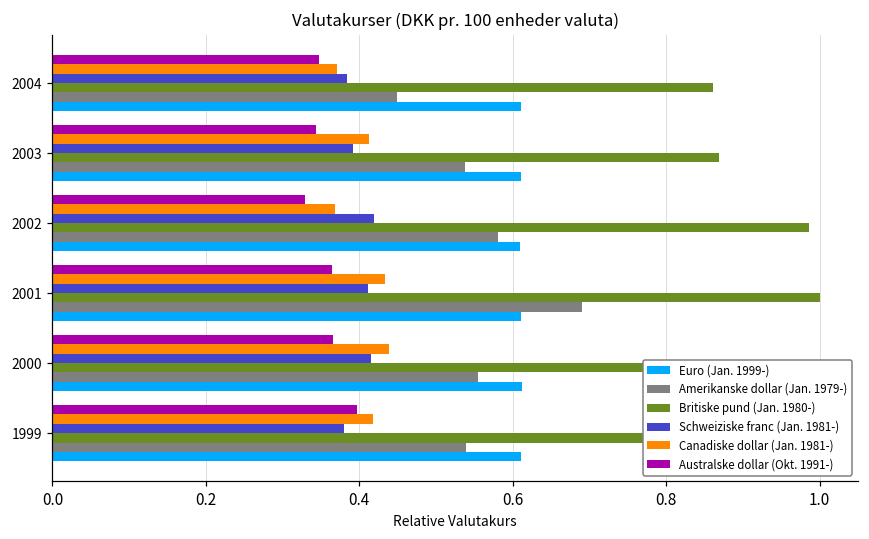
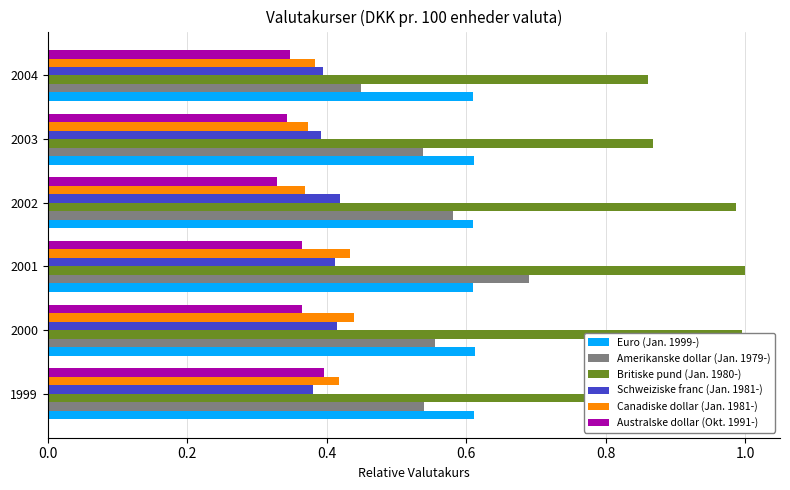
  {
    "Euro (Jan. 1999-)": {
      "2004": 0.61,
      "2003": 0.61,
      "2002": 0.61,
      "2001": 0.61,
      "2000": 0.61,
      "1999": 0.61
    },
    "Amerikanske dollar (Jan. 1979-)": {
      "2004": 0.45,
      "2003": 0.54,
      "2002": 0.58,
      "2001": 0.69,
      "2000": 0.55,
      "1999": 0.54
    },
    "Britiske pund (Jan. 1980-)": {
      "2004": 0.86,
      "2003": 0.87,
      "2002": 0.99,
      "2001": 1.00
    },
    "Schweiziske franc (Jan. 1981-)": {
-     "2004": 0.38,
+     "2004": 0.40,
      "2003": 0.39,
      "2002": 0.42,
      "2001": 0.41,
      "2000": 0.42,
      "1999": 0.38
    },
    "Canadiske dollar (Jan. 1981-)": {
-     "2004": 0.37,
-     "2003": 0.41,
+     "2004": 0.38,
+     "2003": 0.37,
      "2002": 0.37,
      "2001": 0.43,
      "2000": 0.44,
      "1999": 0.42
    },
    "Australske dollar (Okt. 1991-)": {
      "2004": 0.35,
      "2003": 0.34,
      "2002": 0.33,
      "2001": 0.36,
      "2000": 0.37,
      "1999": 0.40
    }
  }
